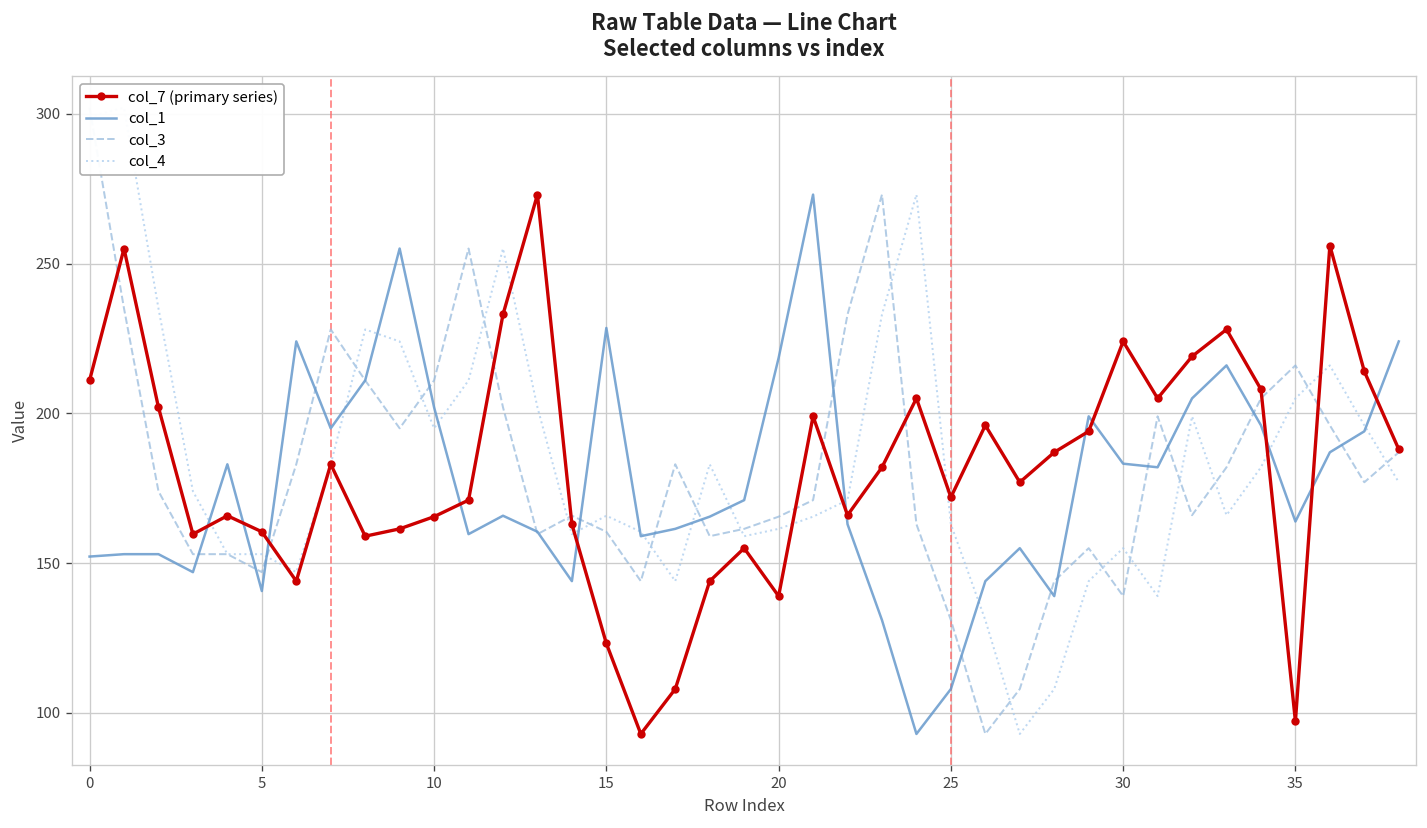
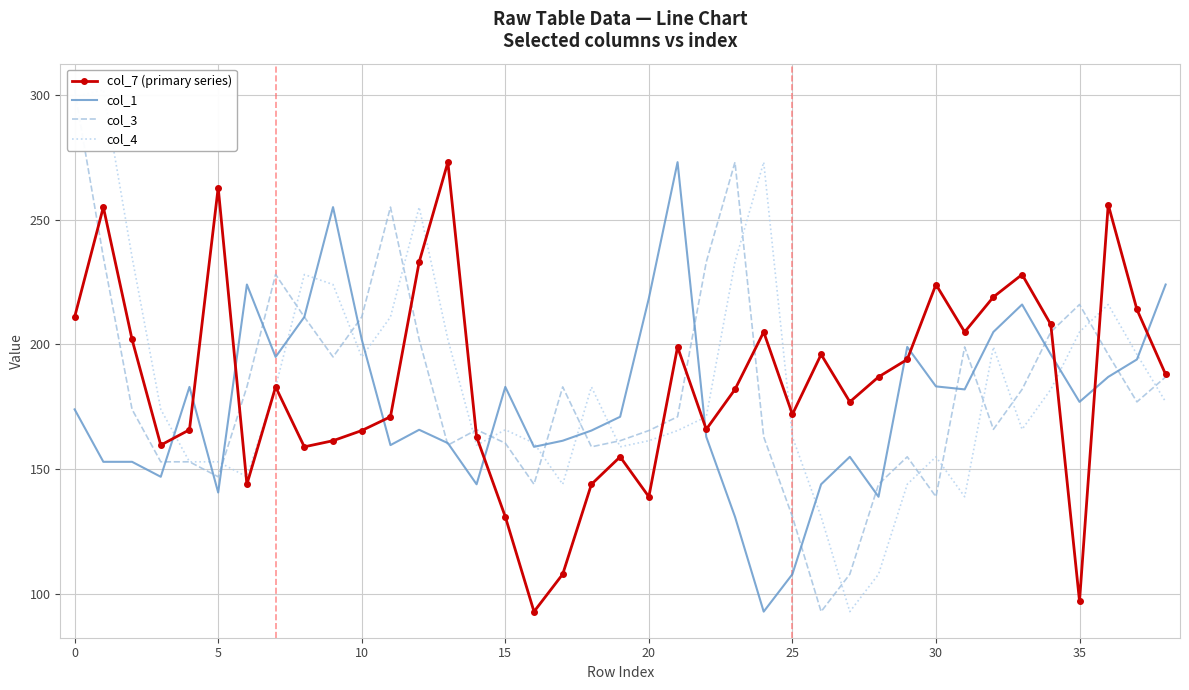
  {
    "col_7 (primary series)": {
      "0": 211,
-     "5": 160,
+     "5": 263,
      "10": 166,
-     "15": 123,
+     "15": 131,
      "20": 139,
      "25": 172,
      "30": 224,
      "35": 97
    },
    "col_1": {
-     "0": 152,
+     "0": 174,
      "5": 141,
      "10": 202,
-     "15": 229,
+     "15": 183,
      "20": 219,
      "25": 108,
      "30": 183,
-     "35": 164
+     "35": 177
    }
  }
